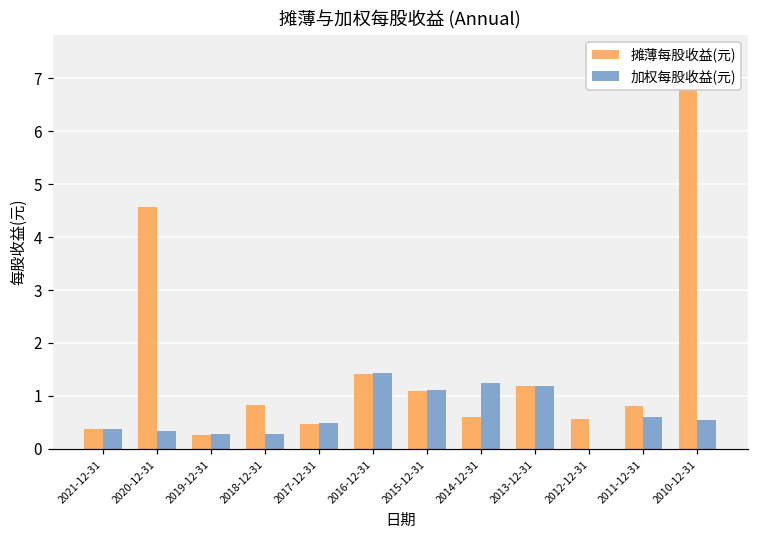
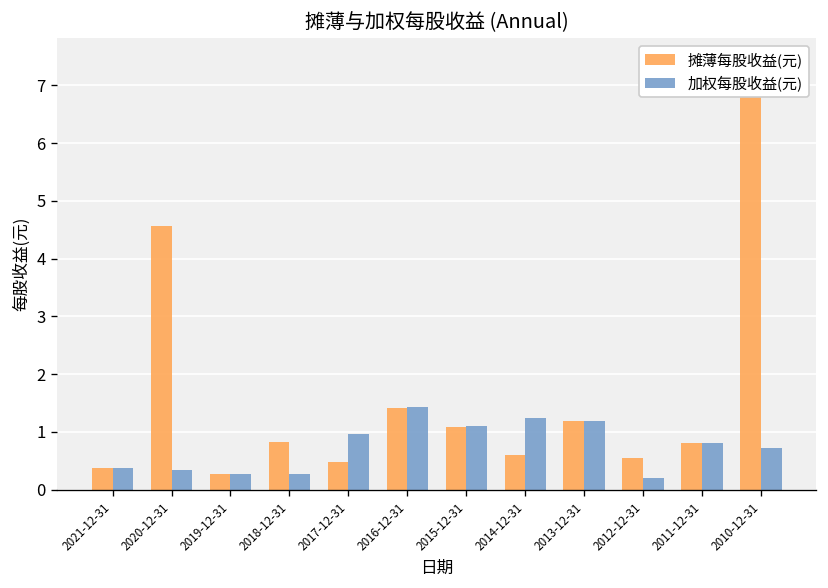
  {
    "摊薄每股收益(元)": {
      "2021-12-31": 0.4,
      "2020-12-31": 4.6,
      "2019-12-31": 0.3,
      "2018-12-31": 0.8,
      "2017-12-31": 0.5,
      "2016-12-31": 1.4,
      "2015-12-31": 1.1,
      "2014-12-31": 0.6,
      "2013-12-31": 1.2,
      "2012-12-31": 0.6,
      "2011-12-31": 0.8
    },
    "加权每股收益(元)": {
      "2021-12-31": 0.4,
      "2020-12-31": 0.3,
      "2019-12-31": 0.3,
      "2018-12-31": 0.3,
-     "2017-12-31": 0.5,
+     "2017-12-31": 1.0,
      "2016-12-31": 1.4,
      "2015-12-31": 1.1,
      "2014-12-31": 1.2,
      "2013-12-31": 1.2,
-     "2012-12-31": 0.0,
-     "2011-12-31": 0.6,
-     "2010-12-31": 0.6
+     "2012-12-31": 0.2,
+     "2011-12-31": 0.8,
+     "2010-12-31": 0.7
    }
  }
